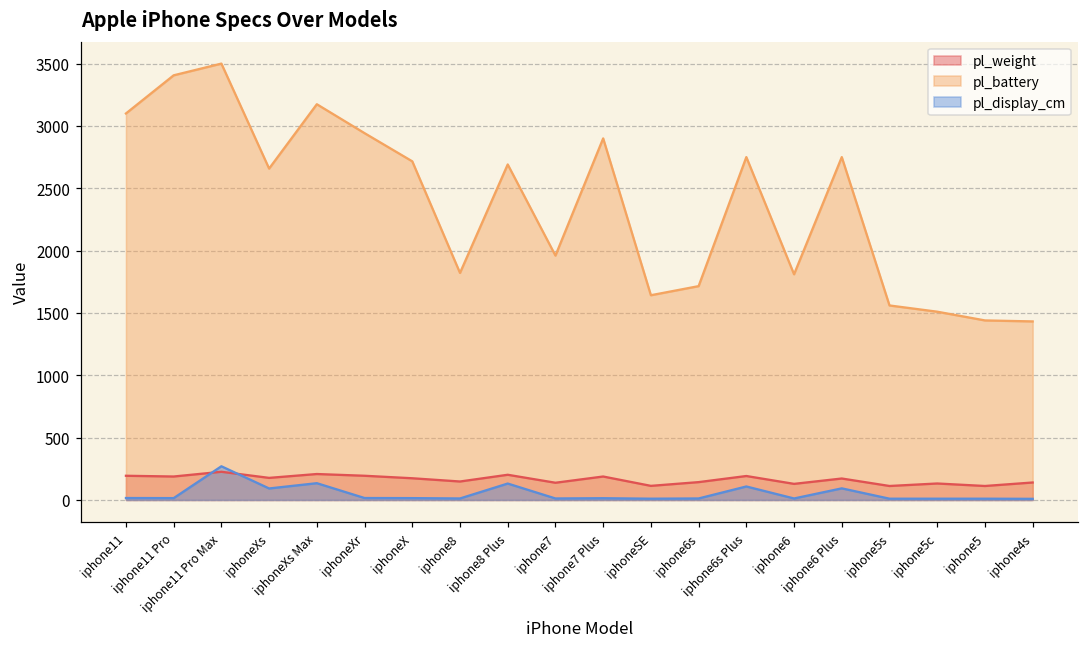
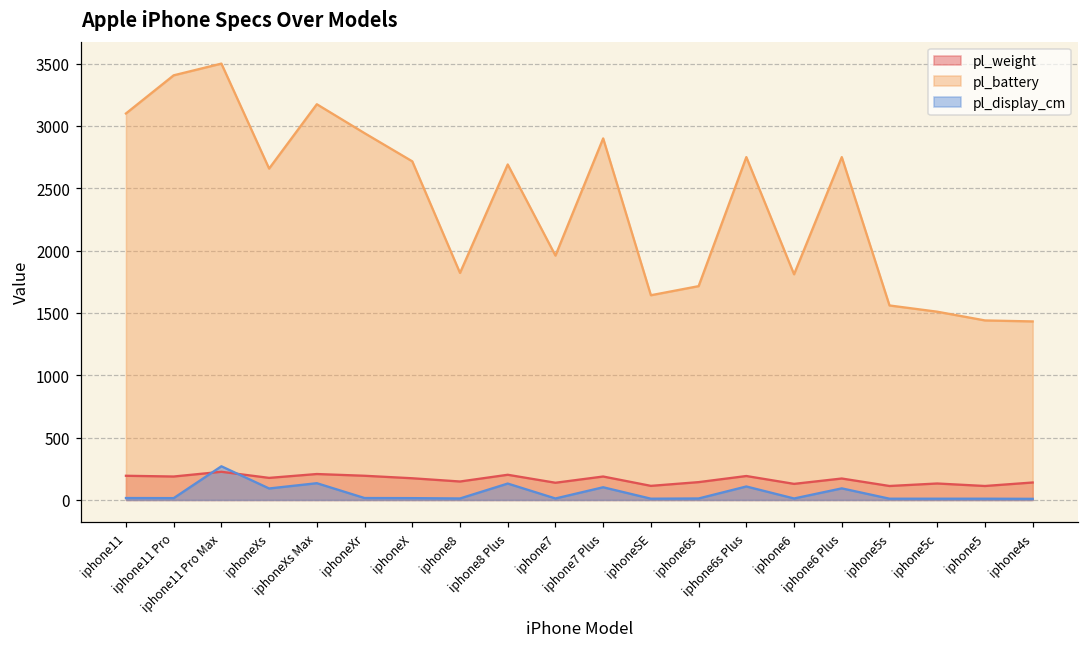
  {
    "pl_display_cm": {
      "iphone11": 20,
      "iphone11 Pro": 10,
      "iphone11 Pro Max": 270,
      "iphoneXs": 90,
      "iphoneXs Max": 130,
      "iphoneXr": 20,
      "iphoneX": 10,
      "iphone8": 10,
      "iphone8 Plus": 130,
      "iphone7": 10,
-     "iphone7 Plus": 10,
+     "iphone7 Plus": 100,
      "iphoneSE": 10,
      "iphone6s": 10,
      "iphone6s Plus": 110,
      "iphone6": 10,
      "iphone6 Plus": 90,
      "iphone5s": 10,
      "iphone5c": 10,
      "iphone5": 10,
      "iphone4s": 10
    }
  }
